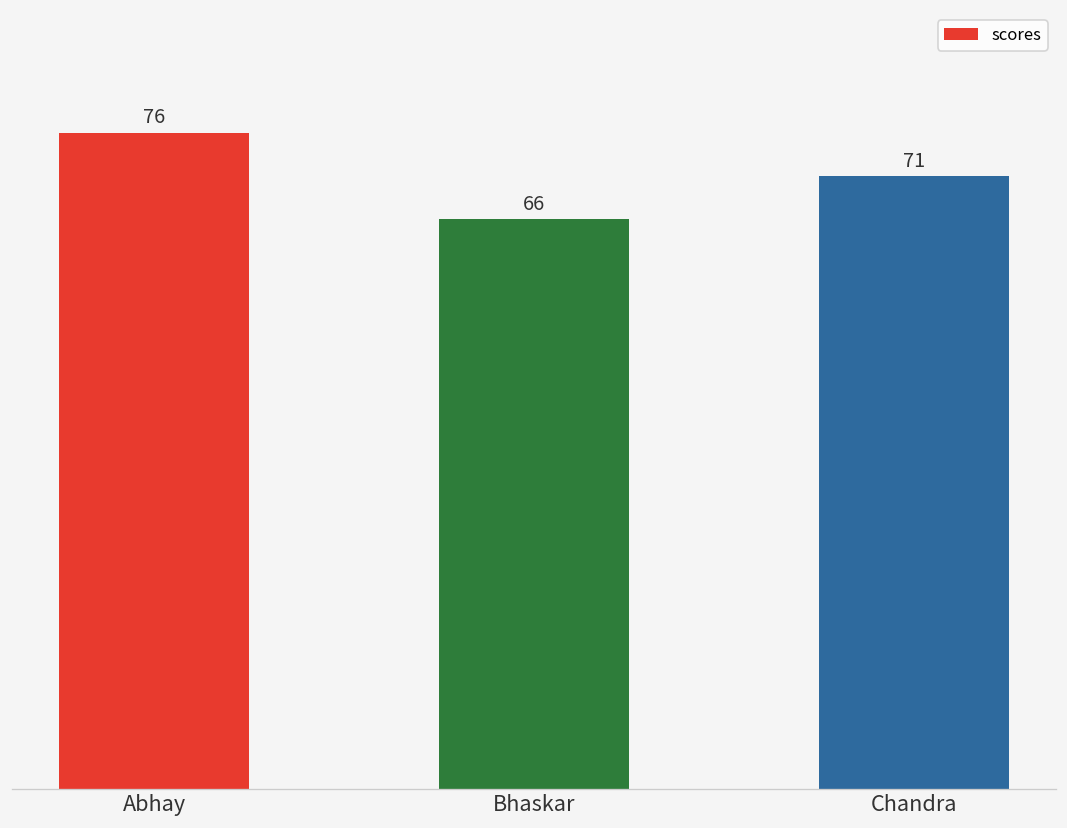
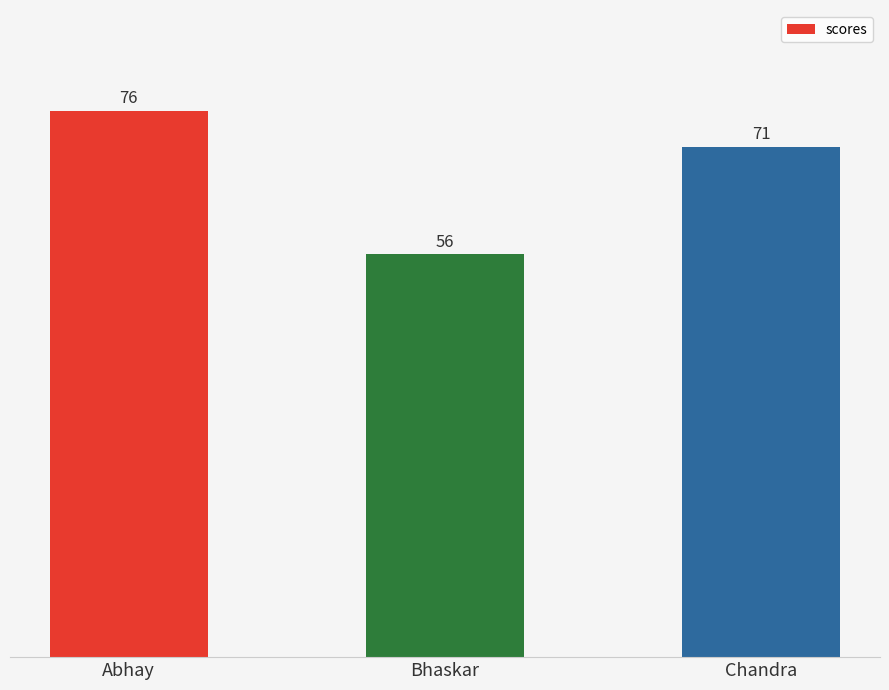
  {
    "Abhay": 76,
-   "Bhaskar": 66,
+   "Bhaskar": 56,
    "Chandra": 71
  }
